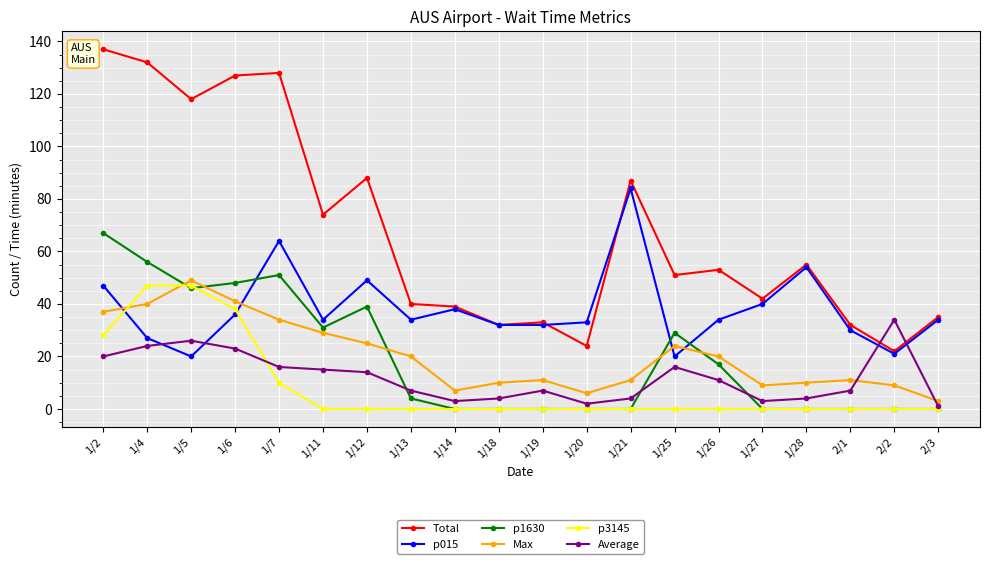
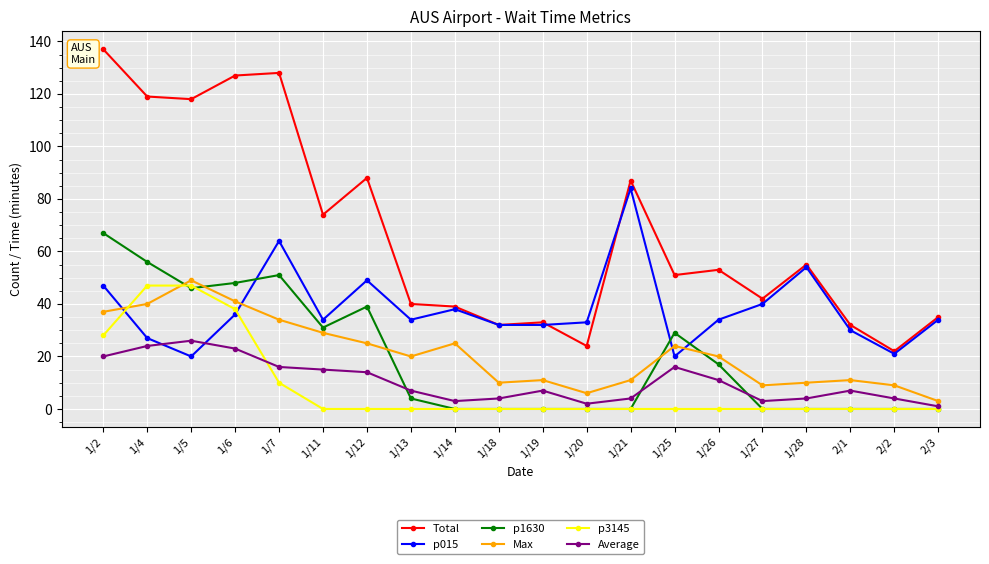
  {
    "Total": {
      "1/2": 137,
-     "1/4": 132,
+     "1/4": 119,
      "1/5": 118,
      "1/6": 127,
      "1/7": 128,
      "1/11": 74,
      "1/12": 88,
      "1/13": 40,
      "1/14": 39,
      "1/19": 33,
      "1/20": 24,
      "1/21": 87,
      "1/25": 51,
      "1/26": 53,
      "1/27": 42,
      "1/28": 55,
      "2/1": 32,
      "2/2": 22,
      "2/3": 35
    },
    "p015": {
      "1/2": 47,
      "1/4": 27,
      "1/5": 20,
      "1/6": 36,
      "1/7": 64,
      "1/11": 34,
      "1/12": 49,
      "1/13": 34,
      "1/14": 38,
      "1/19": 32,
      "1/20": 33,
      "1/21": 84,
      "1/25": 20,
      "1/26": 34,
      "1/27": 40,
      "1/28": 54,
      "2/1": 30,
      "2/2": 21,
      "2/3": 34
    },
    "p1630": {
      "1/2": 67,
      "1/4": 56,
      "1/5": 46,
      "1/6": 48,
      "1/7": 51,
      "1/11": 31,
      "1/12": 39,
      "1/13": 4,
      "1/25": 29,
      "1/26": 17
    },
    "Max": {
      "1/2": 37,
      "1/4": 40,
      "1/5": 49,
      "1/6": 41,
      "1/7": 34,
      "1/11": 29,
      "1/12": 25,
      "1/13": 20,
-     "1/14": 7,
+     "1/14": 25,
      "1/18": 10,
      "1/19": 11,
      "1/20": 6,
      "1/21": 11,
      "1/25": 24,
      "1/26": 20,
      "1/27": 9,
      "1/28": 10,
      "2/1": 11,
      "2/2": 9,
      "2/3": 3
    },
    "p3145": {
      "1/2": 28,
      "1/4": 47,
      "1/5": 47,
      "1/6": 38,
      "1/7": 10,
      "1/11": 0,
      "1/12": 0,
      "1/13": 0,
      "1/25": 0,
      "1/26": 0
    },
    "Average": {
      "1/2": 20,
      "1/4": 24,
      "1/5": 26,
      "1/6": 23,
      "1/7": 16,
      "1/11": 15,
      "1/12": 14,
      "1/13": 7,
      "1/14": 3,
      "1/18": 4,
      "1/19": 7,
      "1/20": 2,
      "1/21": 4,
      "1/25": 16,
      "1/26": 11,
      "1/27": 3,
      "1/28": 4,
      "2/1": 7,
-     "2/2": 34,
+     "2/2": 4,
      "2/3": 1
    }
  }
